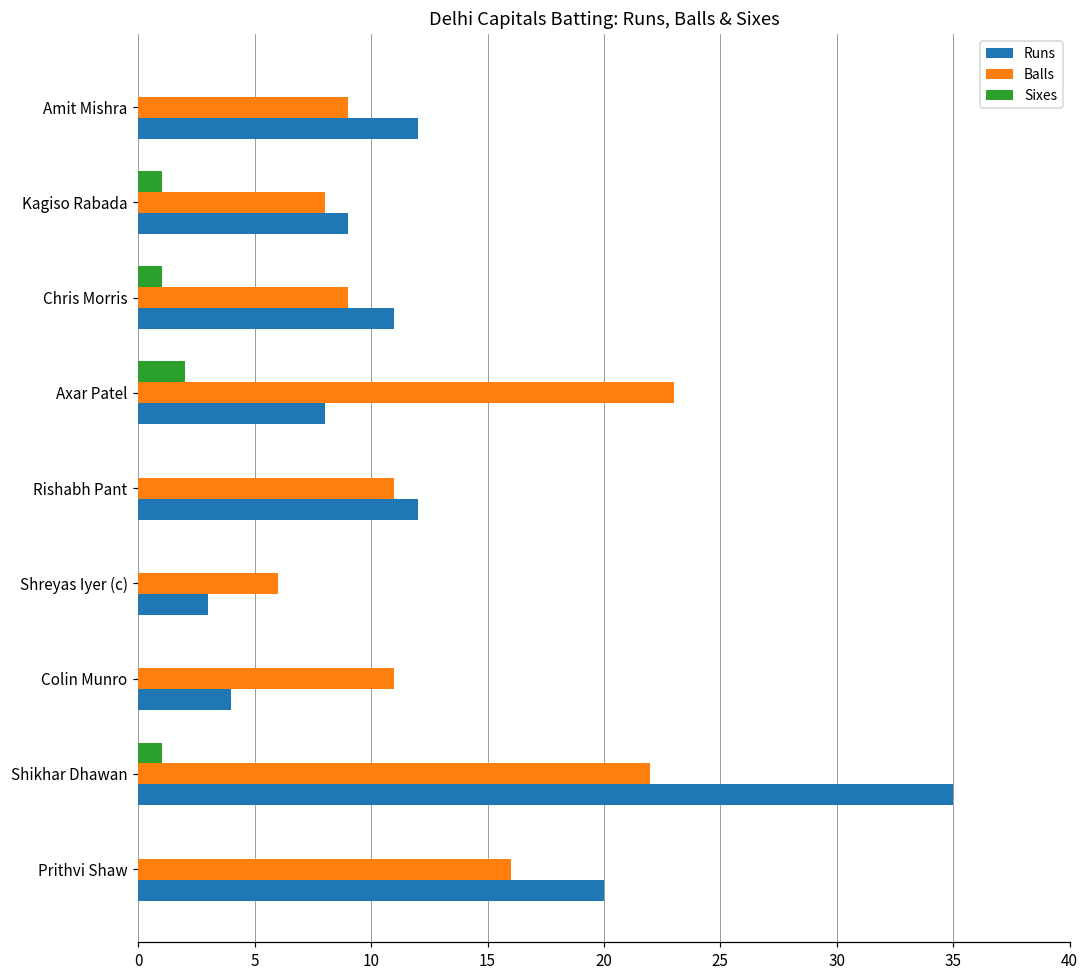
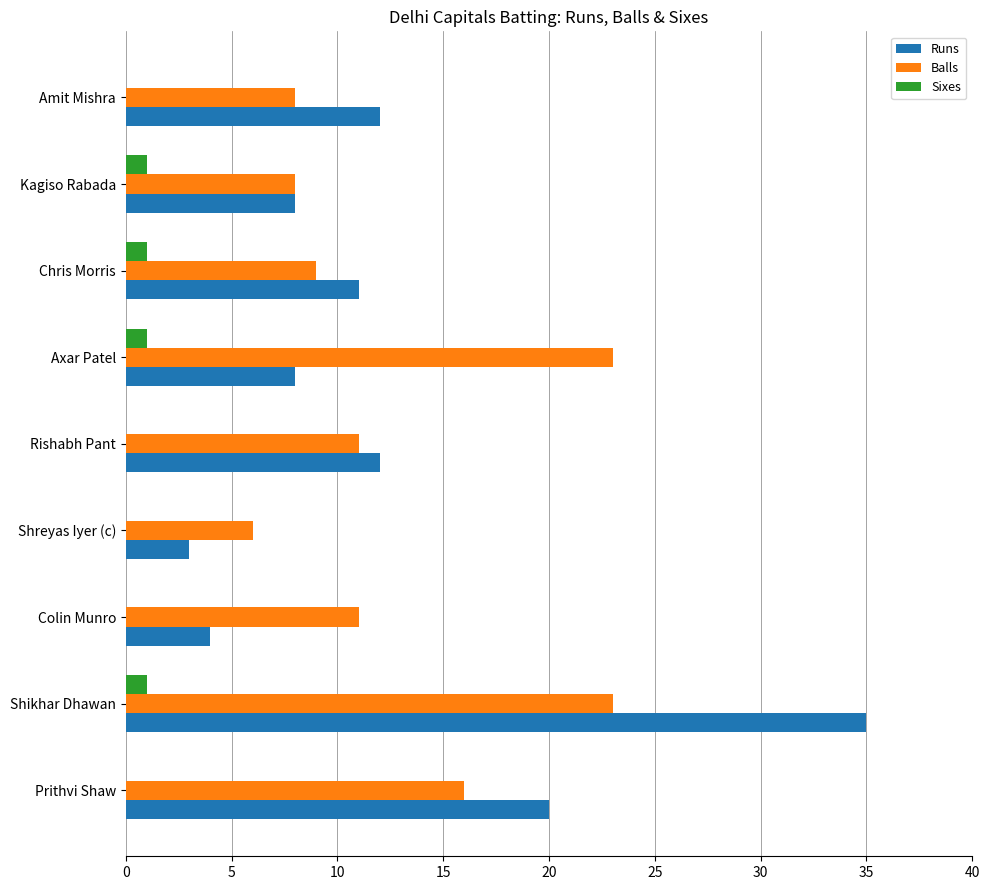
  {
    "Runs": {
      "Amit Mishra": 12,
-     "Kagiso Rabada": 9,
+     "Kagiso Rabada": 8,
      "Chris Morris": 11,
      "Axar Patel": 8,
      "Rishabh Pant": 12,
      "Shreyas Iyer (c)": 3,
      "Colin Munro": 4,
      "Shikhar Dhawan": 35,
      "Prithvi Shaw": 20
    },
    "Balls": {
-     "Amit Mishra": 9,
+     "Amit Mishra": 8,
      "Kagiso Rabada": 8,
      "Chris Morris": 9,
      "Axar Patel": 23,
      "Rishabh Pant": 11,
      "Shreyas Iyer (c)": 6,
      "Colin Munro": 11,
-     "Shikhar Dhawan": 22,
+     "Shikhar Dhawan": 23,
      "Prithvi Shaw": 16
    },
    "Sixes": {
      "Amit Mishra": 0,
      "Kagiso Rabada": 1,
      "Chris Morris": 1,
-     "Axar Patel": 2,
+     "Axar Patel": 1,
      "Rishabh Pant": 0,
      "Shreyas Iyer (c)": 0,
      "Colin Munro": 0,
      "Shikhar Dhawan": 1,
      "Prithvi Shaw": 0
    }
  }
